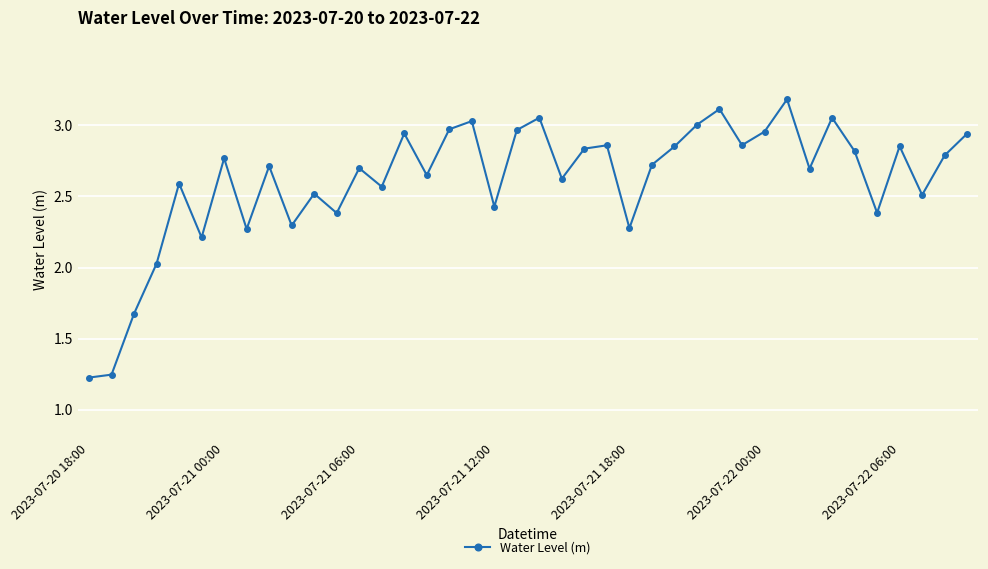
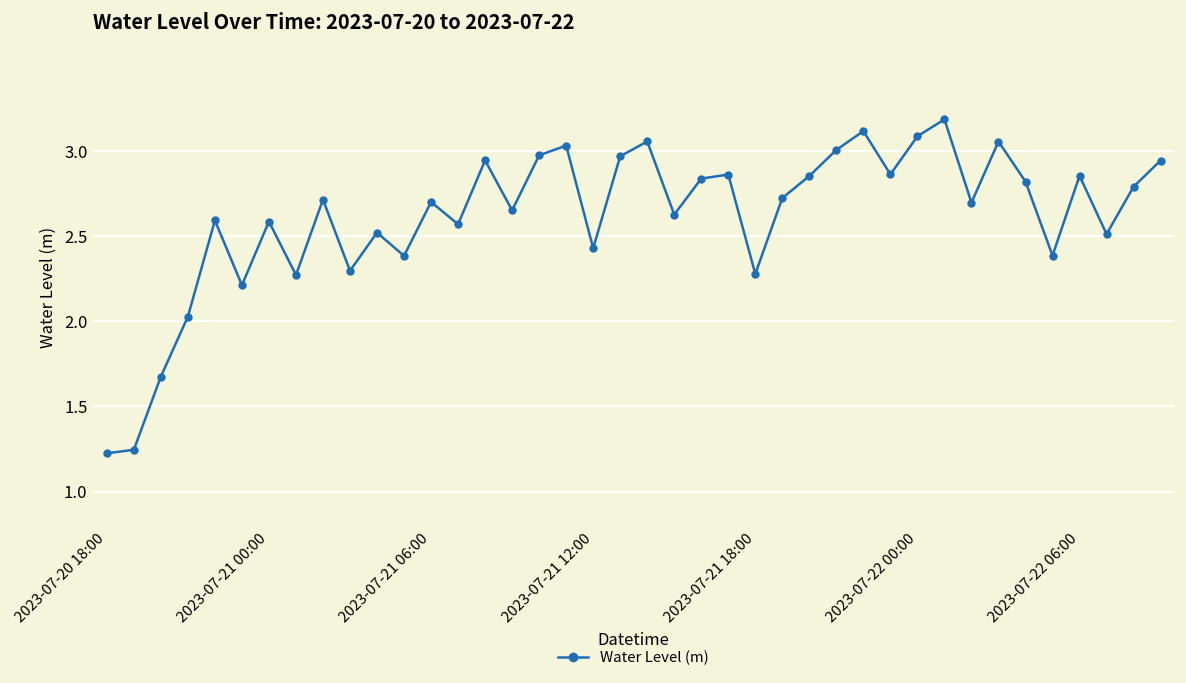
  {
    "2023-07-20 18:00": 1.23,
-   "2023-07-21 00:00": 2.77,
+   "2023-07-21 00:00": 2.58,
    "2023-07-21 06:00": 2.70,
    "2023-07-21 12:00": 2.43,
    "2023-07-21 18:00": 2.28,
-   "2023-07-22 00:00": 2.96,
+   "2023-07-22 00:00": 3.08,
    "2023-07-22 06:00": 2.85
  }
